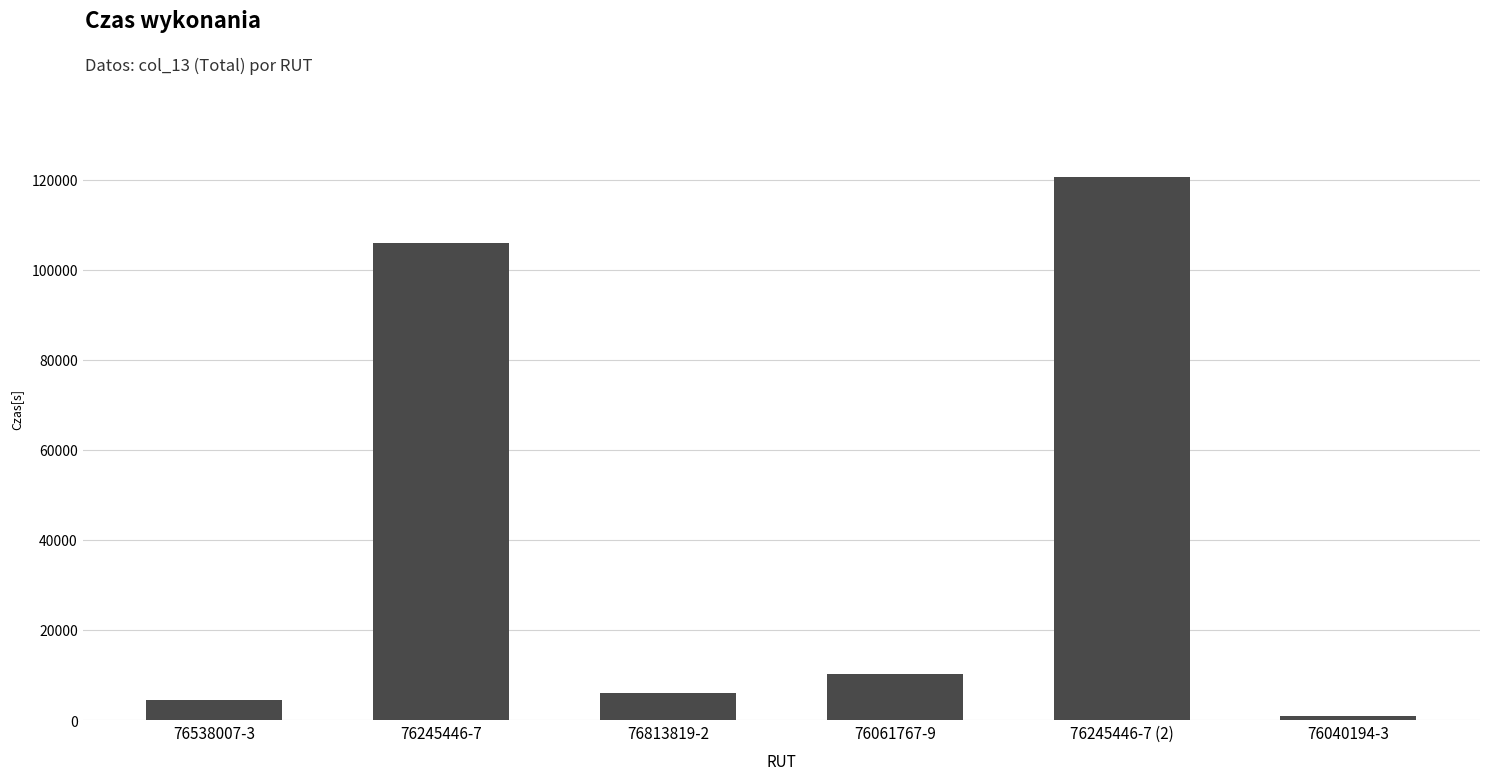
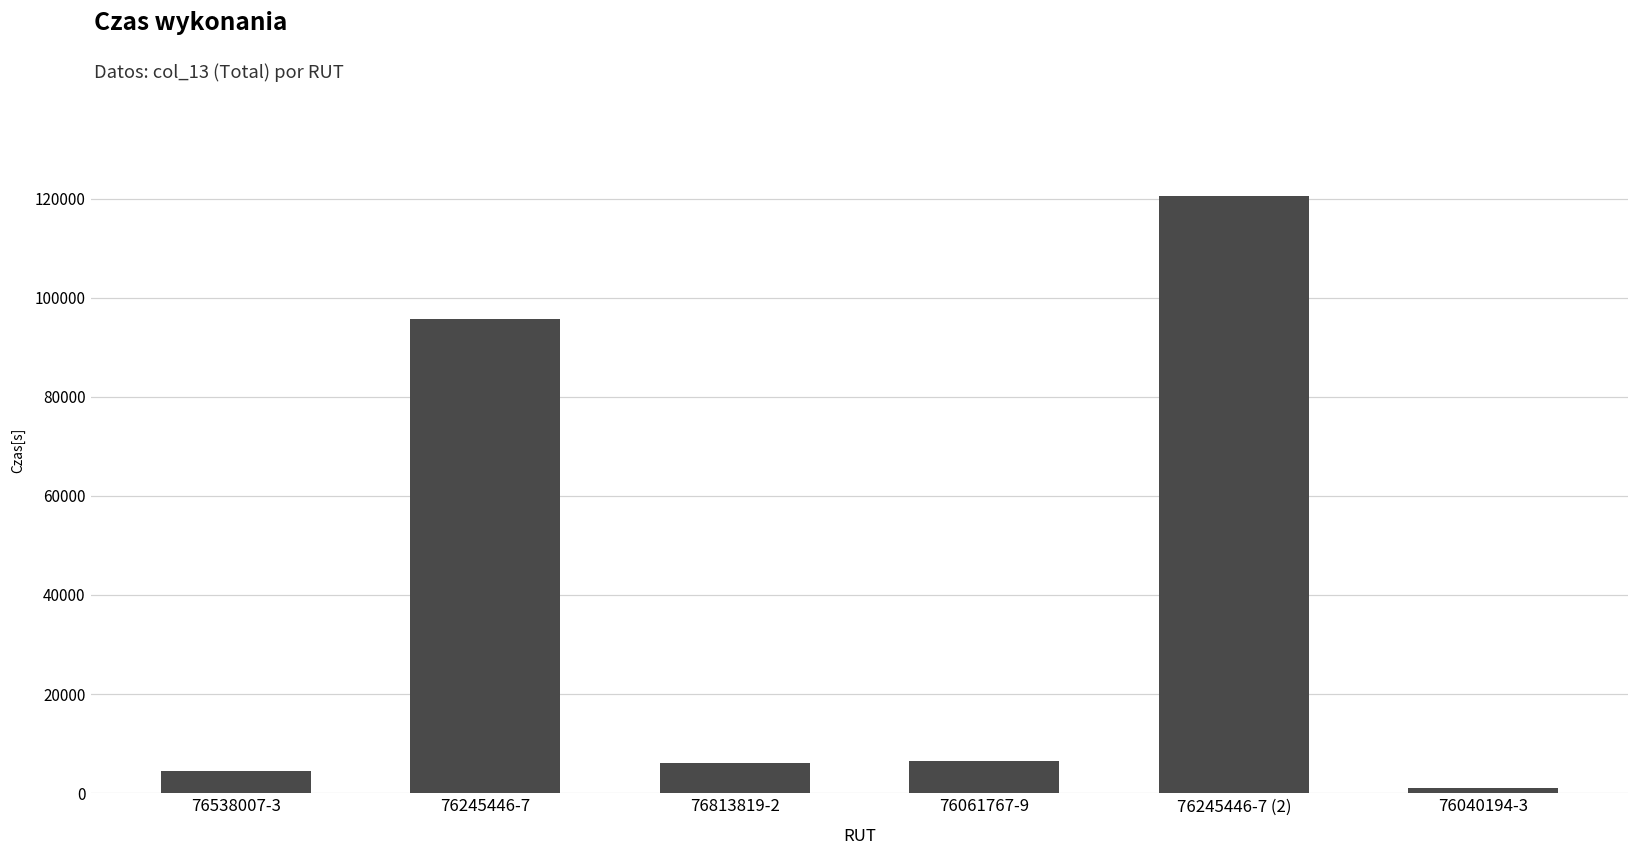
  {
    "76538007-3": 4000,
-   "76245446-7": 106000,
+   "76245446-7": 96000,
    "76813819-2": 6000,
-   "76061767-9": 10000,
+   "76061767-9": 6000,
    "76245446-7 (2)": 120000,
    "76040194-3": 1000
  }
